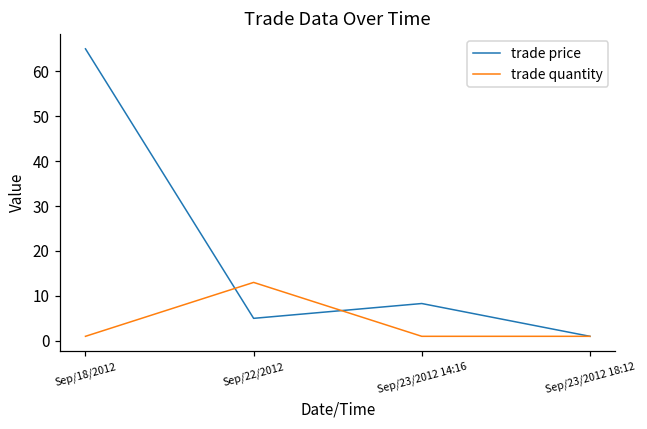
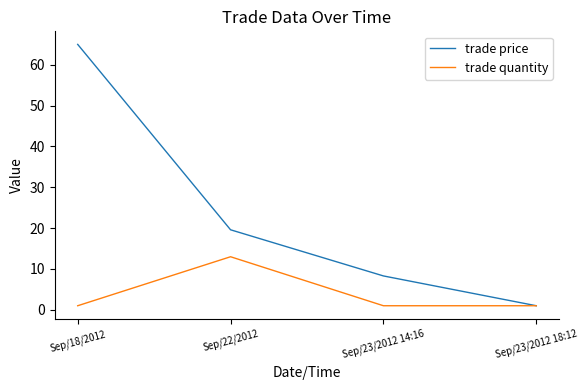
  {
    "trade price": {
      "Sep/18/2012": 65,
-     "Sep/22/2012": 5,
+     "Sep/22/2012": 20,
      "Sep/23/2012 14:16": 8
    },
    "trade quantity": {
      "Sep/18/2012": 1,
      "Sep/22/2012": 13,
      "Sep/23/2012 14:16": 1
    }
  }
